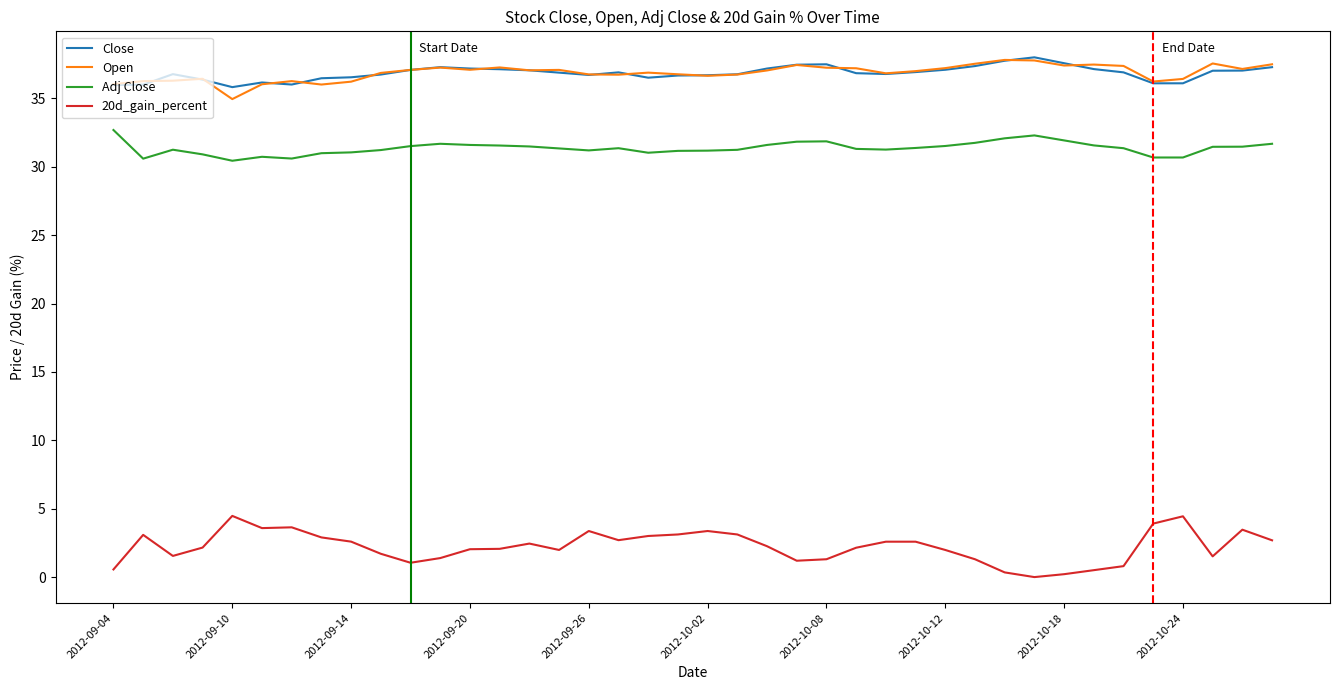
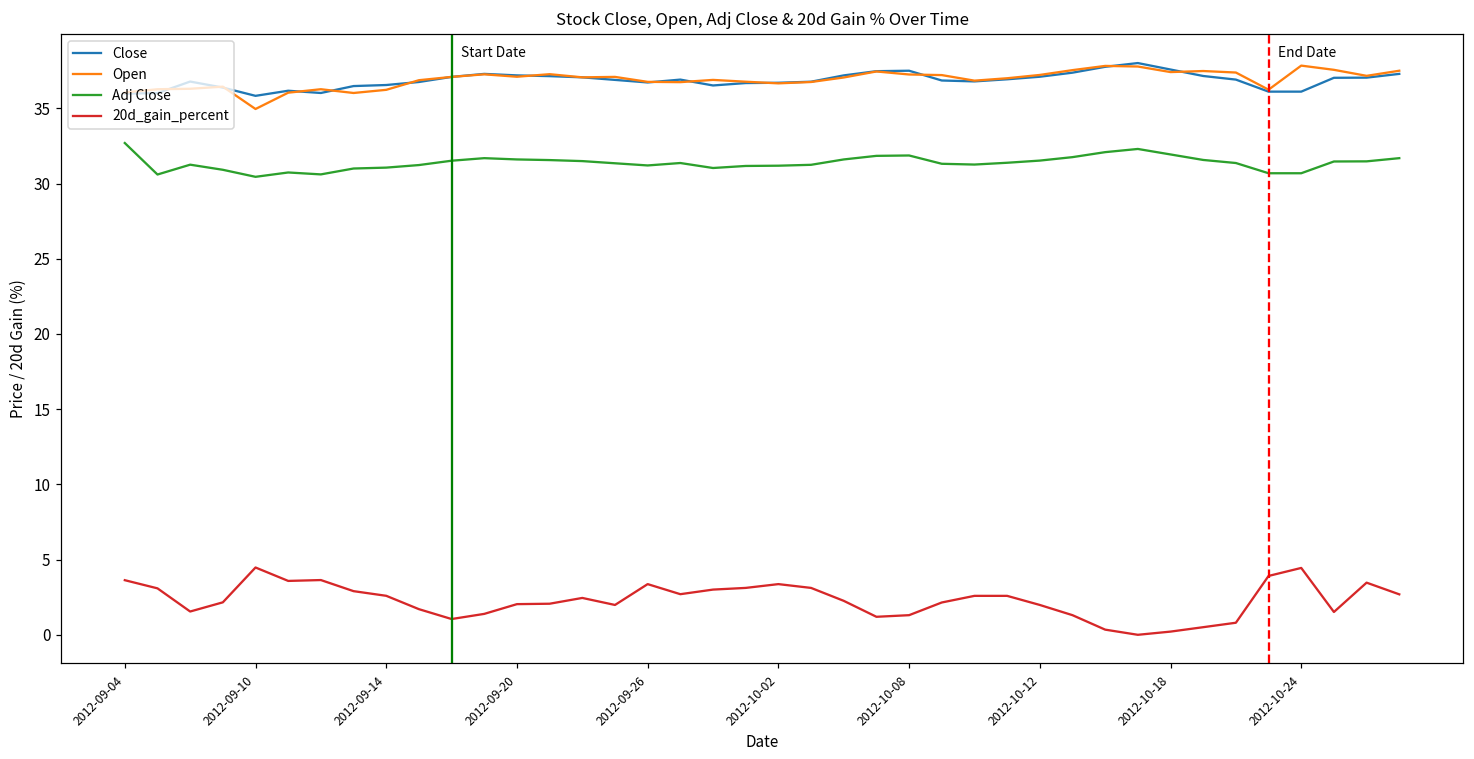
  {
    "Close": {
      "2012-09-10": 35.8,
      "2012-09-14": 36.5,
      "2012-10-08": 37.5,
      "2012-10-24": 36.1
    },
    "Open": {
      "2012-09-10": 35.0,
      "2012-09-14": 36.2,
      "2012-10-08": 37.3,
-     "2012-10-24": 36.4
+     "2012-10-24": 37.8
    },
    "Adj Close": {
      "2012-09-04": 32.7,
      "2012-09-10": 30.4,
      "2012-09-14": 31.1,
      "2012-09-20": 31.6,
      "2012-09-26": 31.2,
      "2012-10-02": 31.2,
      "2012-10-08": 31.9,
      "2012-10-12": 31.5,
      "2012-10-18": 31.9,
      "2012-10-24": 30.7
    },
    "20d_gain_percent": {
-     "2012-09-04": 0.6,
+     "2012-09-04": 3.6,
      "2012-09-10": 4.5,
      "2012-09-14": 2.6,
      "2012-09-20": 2.0,
      "2012-09-26": 3.4,
      "2012-10-02": 3.4,
      "2012-10-08": 1.3,
      "2012-10-12": 2.0,
      "2012-10-18": 0.2,
      "2012-10-24": 4.4
    }
  }
